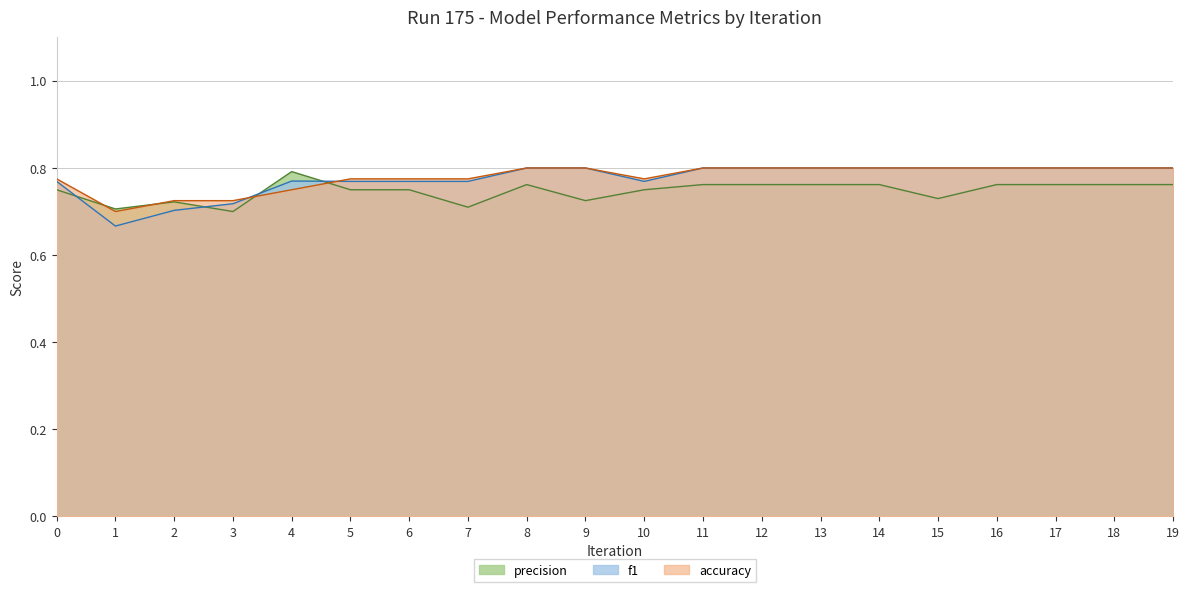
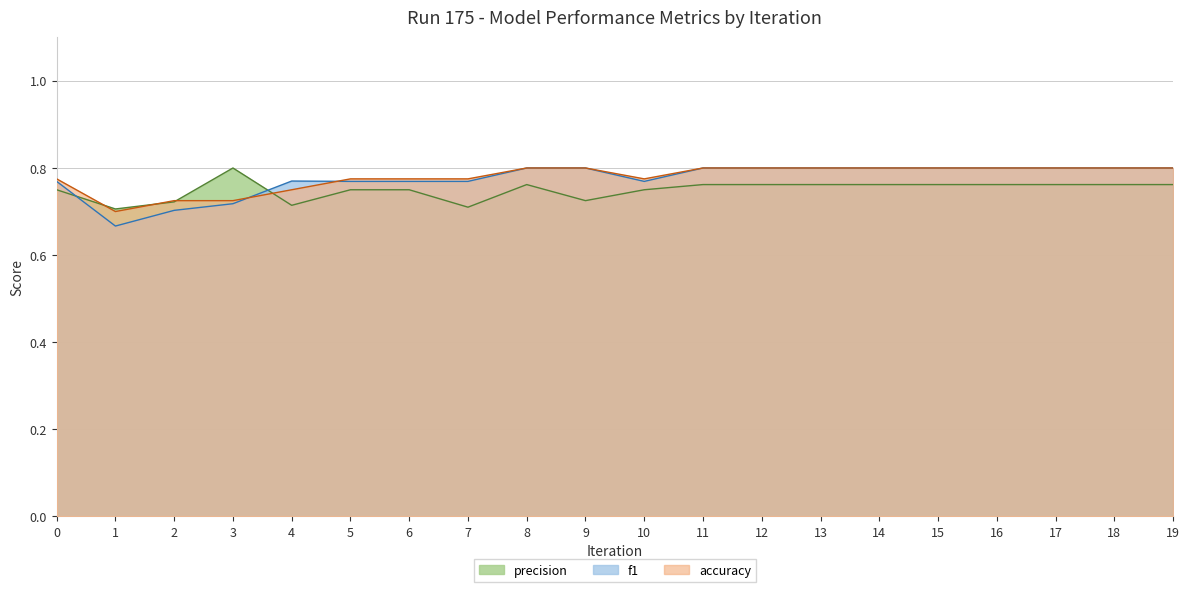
  {
    "precision": {
      "0": 0.75,
      "1": 0.71,
-     "3": 0.7,
-     "4": 0.79,
+     "3": 0.8,
+     "4": 0.71,
      "5": 0.75,
      "6": 0.75,
      "7": 0.71,
      "8": 0.76,
      "9": 0.73,
      "10": 0.75,
      "11": 0.76,
      "12": 0.76,
      "13": 0.76,
      "14": 0.76,
-     "15": 0.73,
+     "15": 0.76,
      "16": 0.76,
      "17": 0.76,
      "18": 0.76,
      "19": 0.76
    },
    "f1": {
      "1": 0.67,
      "2": 0.70,
      "3": 0.72,
      "4": 0.77
    },
    "accuracy": {
      "1": 0.70,
      "3": 0.73,
      "4": 0.75
    }
  }
